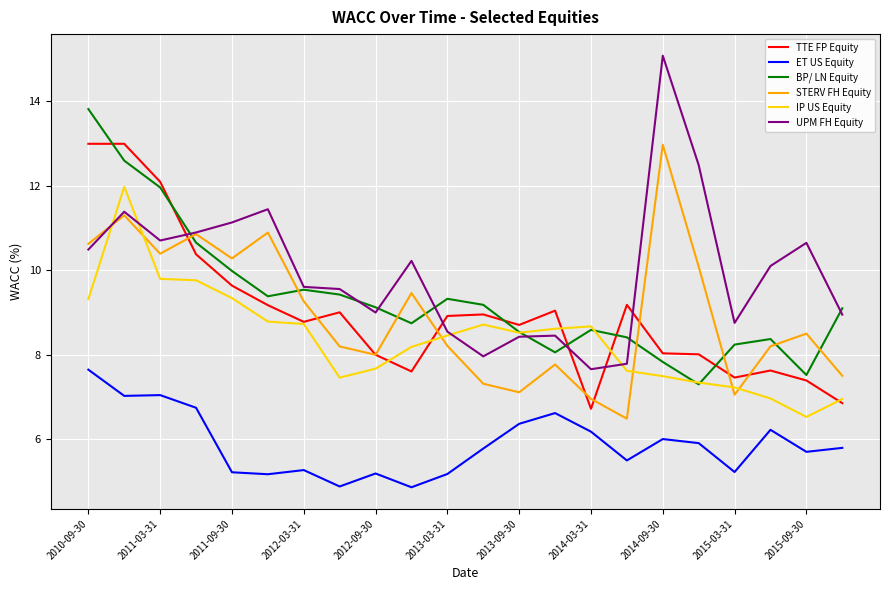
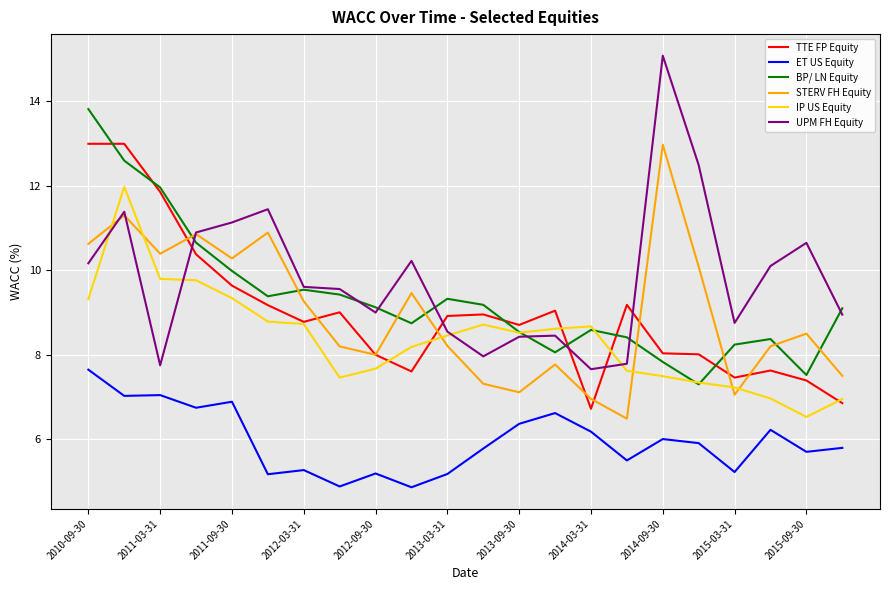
  {
    "TTE FP Equity": {
      "2010-09-30": 13.0,
-     "2011-03-31": 12.1,
+     "2011-03-31": 11.9,
      "2011-09-30": 9.6,
      "2013-03-31": 8.9,
      "2013-09-30": 8.7,
      "2014-03-31": 6.7,
      "2014-09-30": 8.0,
      "2015-03-31": 7.5,
      "2015-09-30": 7.4
    },
    "ET US Equity": {
      "2010-09-30": 7.7,
      "2011-03-31": 7.0,
-     "2011-09-30": 5.2,
+     "2011-09-30": 6.9,
      "2012-03-31": 5.3,
      "2012-09-30": 5.2,
      "2013-03-31": 5.2,
      "2013-09-30": 6.4,
      "2014-03-31": 6.2,
      "2014-09-30": 6.0,
      "2015-03-31": 5.2,
      "2015-09-30": 5.7
    },
    "BP/ LN Equity": {
      "2010-09-30": 13.8,
      "2011-03-31": 12.0,
      "2011-09-30": 10.0,
      "2012-03-31": 9.5,
      "2012-09-30": 9.1,
      "2013-03-31": 9.3,
      "2014-03-31": 8.6,
      "2014-09-30": 7.8,
      "2015-03-31": 8.2,
      "2015-09-30": 7.5
    },
    "UPM FH Equity": {
-     "2010-09-30": 10.5,
-     "2011-03-31": 10.7,
+     "2010-09-30": 10.2,
+     "2011-03-31": 7.8,
      "2011-09-30": 11.1,
      "2012-03-31": 9.6,
      "2012-09-30": 9.0,
      "2013-03-31": 8.6,
      "2013-09-30": 8.4,
      "2014-03-31": 7.7,
      "2014-09-30": 15.1,
      "2015-03-31": 8.8,
      "2015-09-30": 10.7
    }
  }
